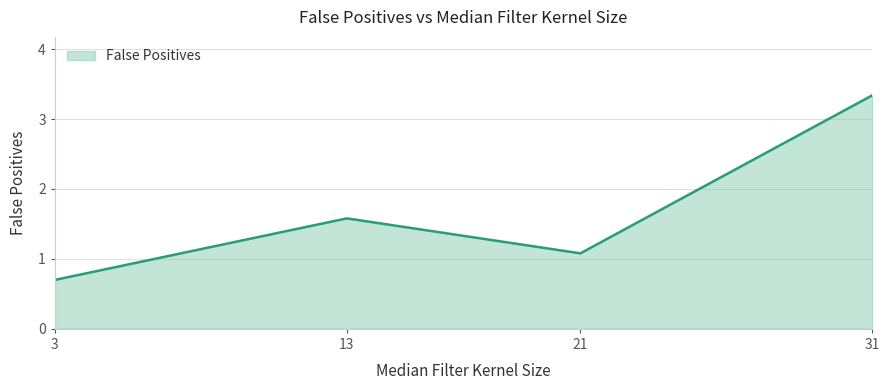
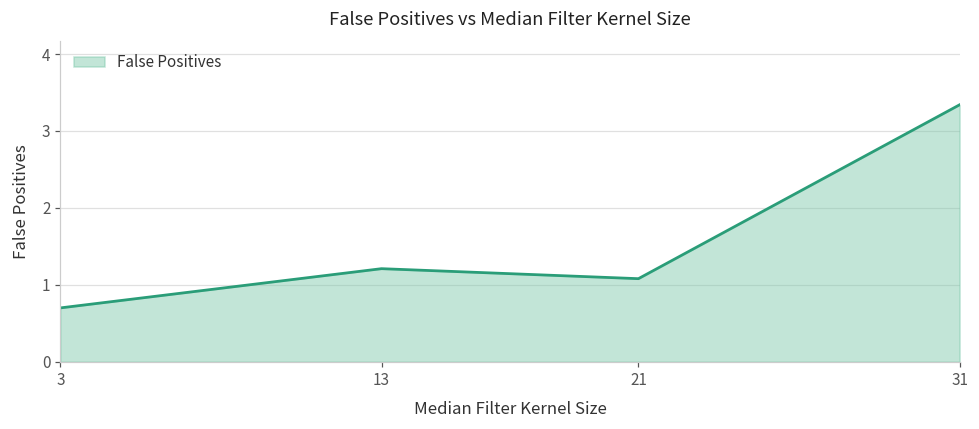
  {
    "3": 0.7,
-   "13": 1.6,
+   "13": 1.2,
    "21": 1.1,
    "31": 3.3
  }
